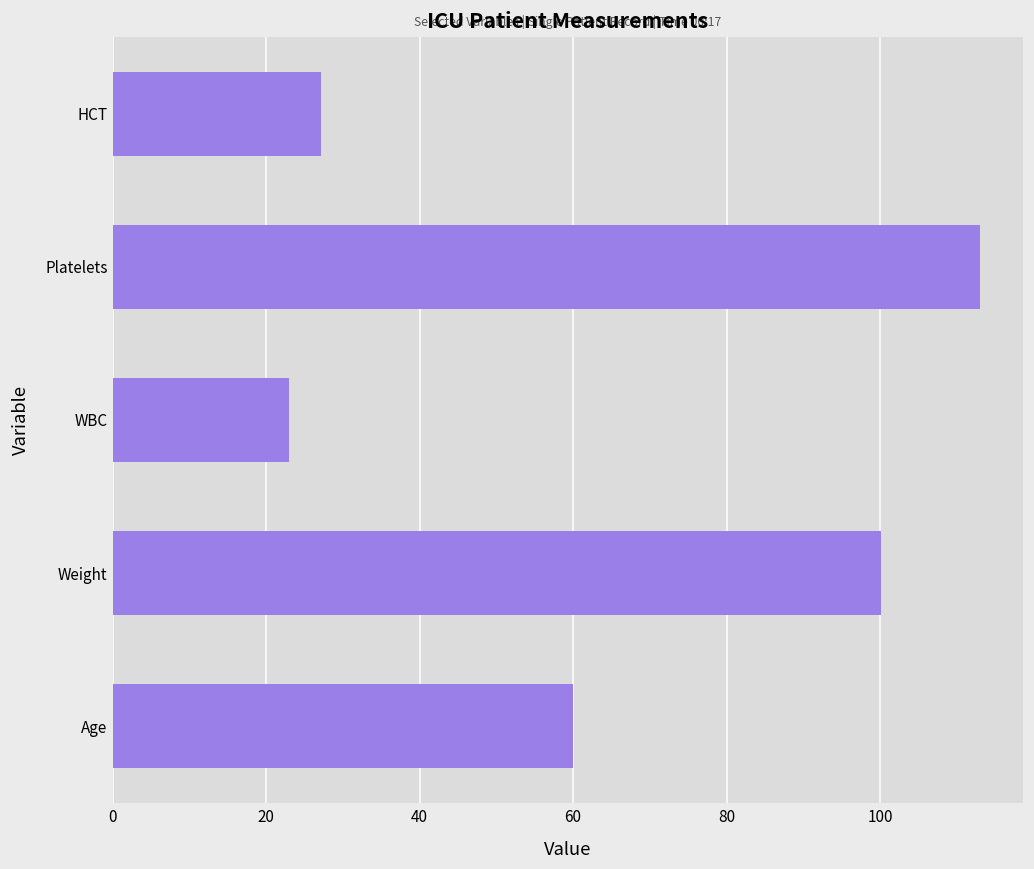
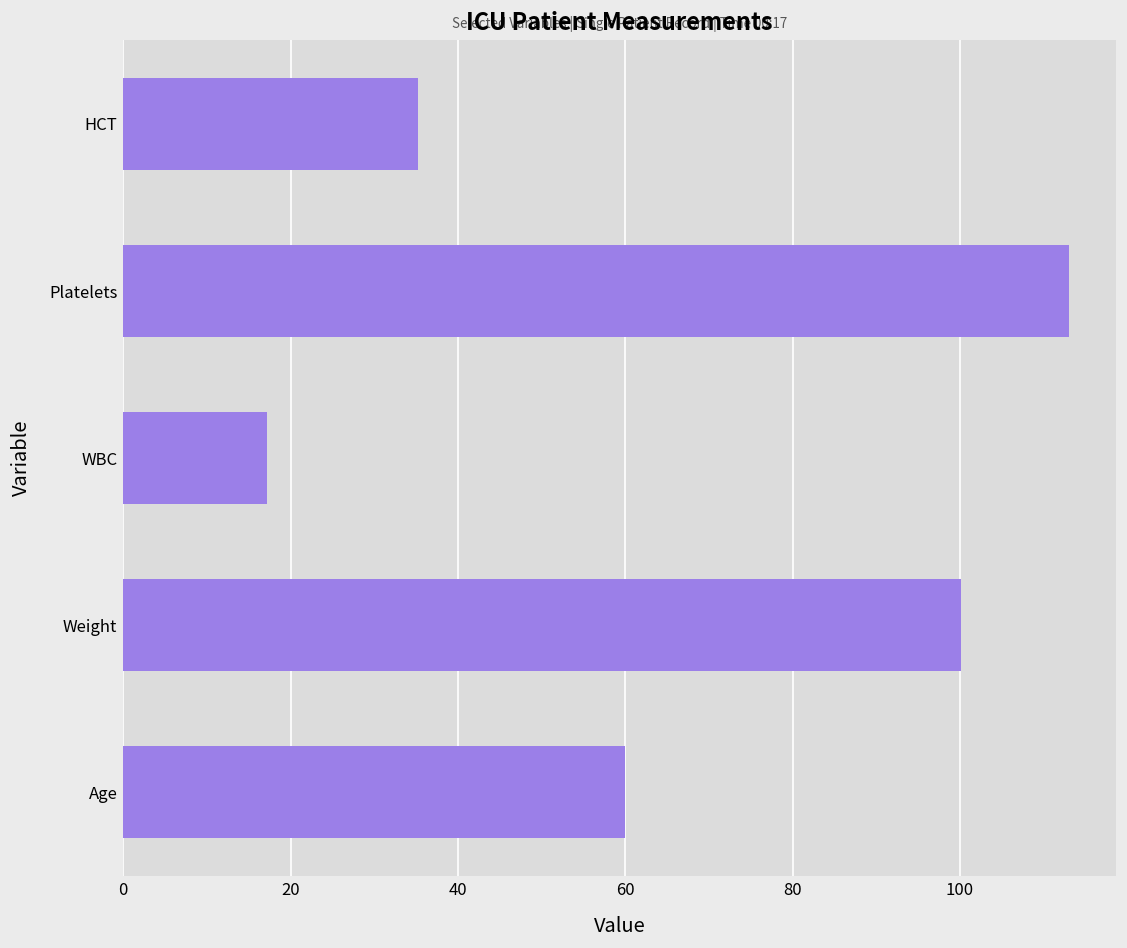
  {
-   "HCT": 27,
+   "HCT": 35,
    "Platelets": 113,
-   "WBC": 23,
+   "WBC": 17,
    "Weight": 100,
    "Age": 60
  }
